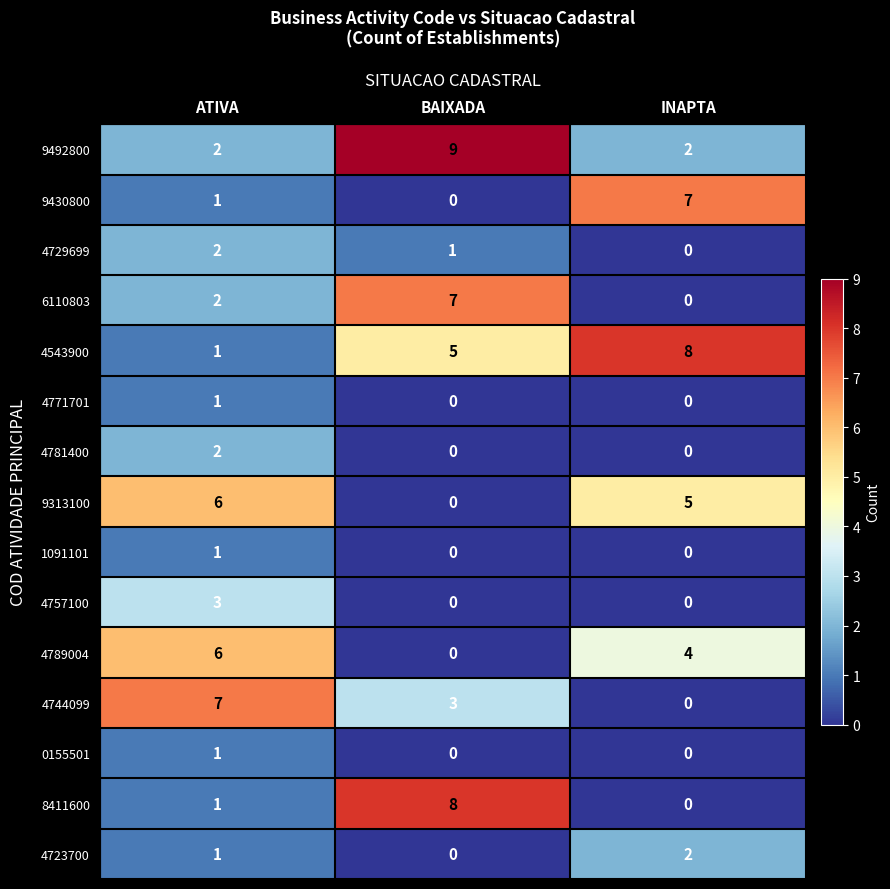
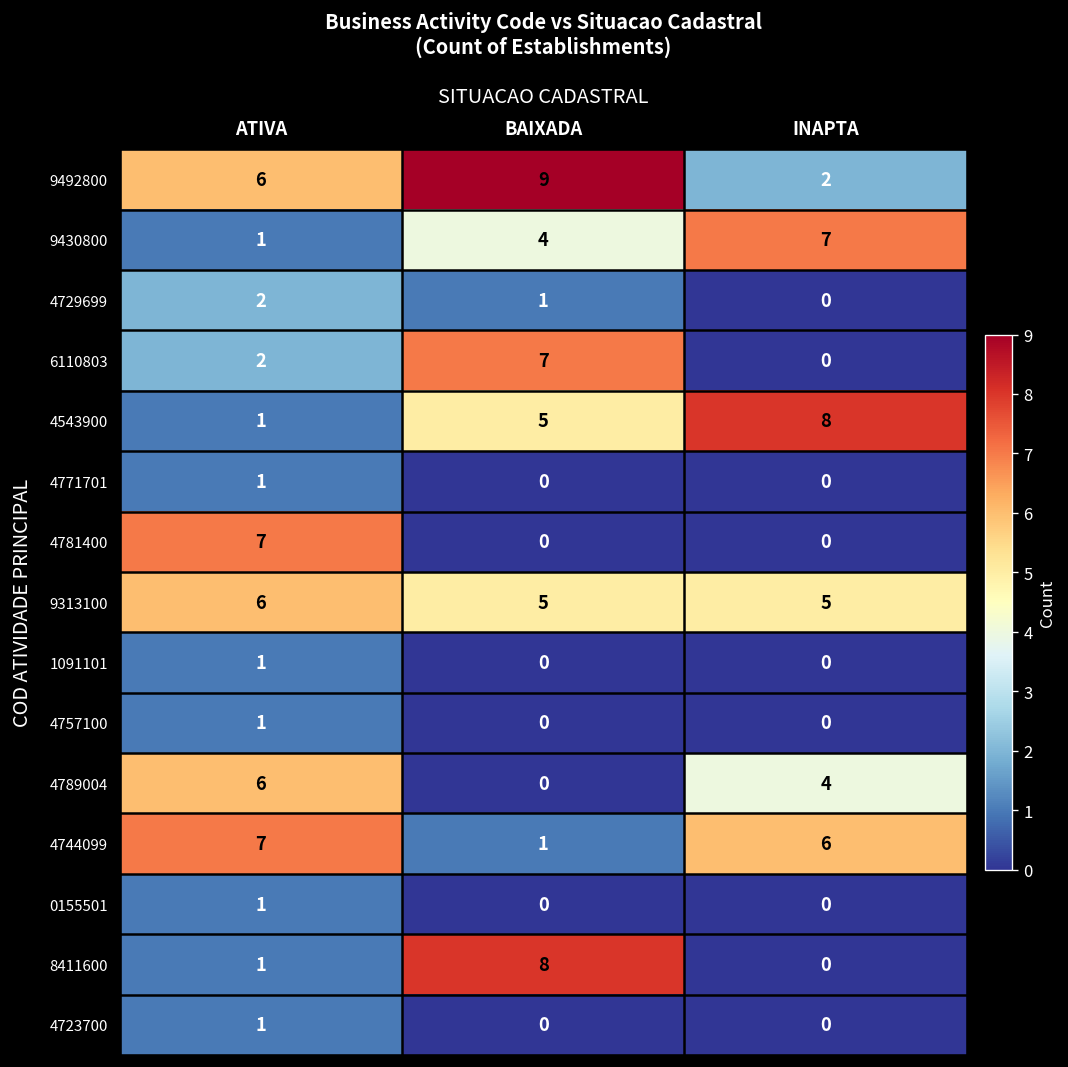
  {
    "9492800": {
-     "ATIVA": 2,
+     "ATIVA": 6,
      "BAIXADA": 9,
      "INAPTA": 2
    },
    "9430800": {
      "ATIVA": 1,
-     "BAIXADA": 0,
+     "BAIXADA": 4,
      "INAPTA": 7
    },
    "4729699": {
      "ATIVA": 2,
      "BAIXADA": 1,
      "INAPTA": 0
    },
    "6110803": {
      "ATIVA": 2,
      "BAIXADA": 7,
      "INAPTA": 0
    },
    "4543900": {
      "ATIVA": 1,
      "BAIXADA": 5,
      "INAPTA": 8
    },
    "4771701": {
      "ATIVA": 1,
      "BAIXADA": 0,
      "INAPTA": 0
    },
    "4781400": {
-     "ATIVA": 2,
+     "ATIVA": 7,
      "BAIXADA": 0,
      "INAPTA": 0
    },
    "9313100": {
      "ATIVA": 6,
-     "BAIXADA": 0,
+     "BAIXADA": 5,
      "INAPTA": 5
    },
    "1091101": {
      "ATIVA": 1,
      "BAIXADA": 0,
      "INAPTA": 0
    },
    "4757100": {
-     "ATIVA": 3,
+     "ATIVA": 1,
      "BAIXADA": 0,
      "INAPTA": 0
    },
    "4789004": {
      "ATIVA": 6,
      "BAIXADA": 0,
      "INAPTA": 4
    },
    "4744099": {
      "ATIVA": 7,
-     "BAIXADA": 3,
-     "INAPTA": 0
+     "BAIXADA": 1,
+     "INAPTA": 6
    },
    "0155501": {
      "ATIVA": 1,
      "BAIXADA": 0,
      "INAPTA": 0
    },
    "8411600": {
      "ATIVA": 1,
      "BAIXADA": 8,
      "INAPTA": 0
    },
    "4723700": {
      "ATIVA": 1,
      "BAIXADA": 0,
-     "INAPTA": 2
+     "INAPTA": 0
    }
  }
